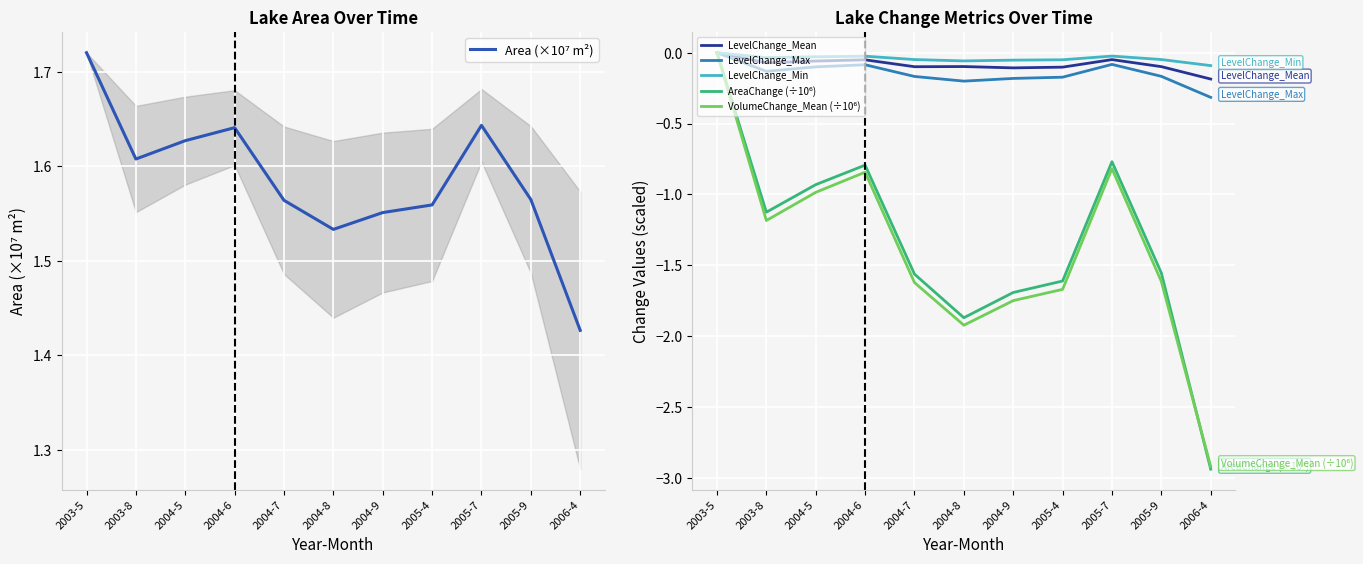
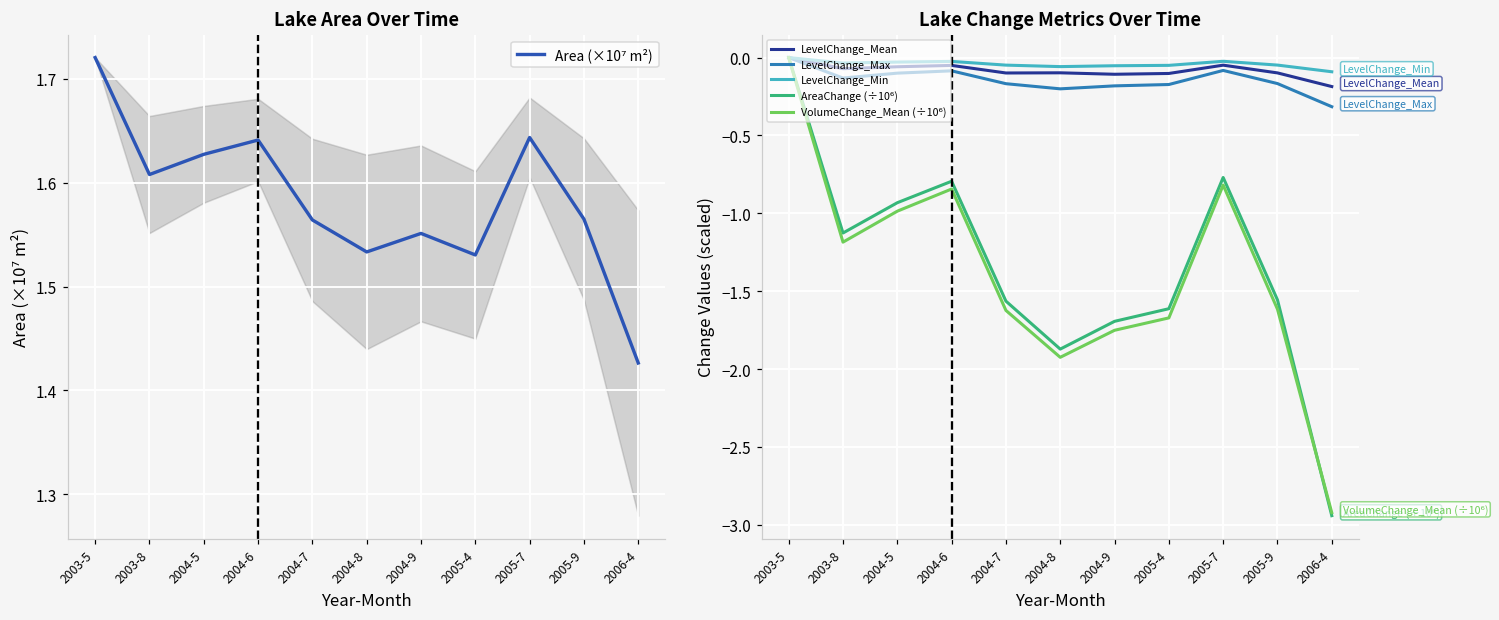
  {
    "Lake Area Over Time": {
      "Area (×10⁷ m²)": {
        "2003-8": 1.61,
        "2004-5": 1.63,
        "2004-6": 1.64,
        "2004-7": 1.56,
        "2004-8": 1.53,
        "2004-9": 1.55,
-       "2005-4": 1.56,
+       "2005-4": 1.53,
        "2005-7": 1.64,
        "2005-9": 1.56,
        "2006-4": 1.43
      }
    },
    "Lake Change Metrics Over Time": {
      "LevelChange_Mean": {
        "2004-6": -0.05,
        "2004-7": -0.10,
        "2004-8": -0.10,
        "2004-9": -0.11,
        "2005-4": -0.10,
        "2005-7": -0.05,
        "2005-9": -0.10,
        "2006-4": -0.19
      },
      "LevelChange_Max": {
        "2004-6": -0.09,
        "2004-7": -0.17,
        "2004-8": -0.20,
        "2004-9": -0.18,
        "2005-4": -0.17,
        "2005-7": -0.08,
        "2005-9": -0.17,
        "2006-4": -0.32
      },
      "LevelChange_Min": {
        "2004-6": -0.02,
        "2004-7": -0.05,
        "2004-8": -0.06,
        "2004-9": -0.05,
        "2005-4": -0.05,
        "2005-7": -0.02,
        "2005-9": -0.05,
        "2006-4": -0.09
      },
      "AreaChange (÷10⁶)": {
        "2003-8": -1.13,
        "2004-5": -0.93,
        "2004-6": -0.79,
        "2004-7": -1.56,
        "2004-8": -1.87,
        "2004-9": -1.69,
        "2005-4": -1.61,
        "2005-7": -0.77,
        "2005-9": -1.56
      },
      "VolumeChange_Mean (÷10⁶)": {
        "2003-8": -1.18,
        "2004-5": -0.99,
        "2004-6": -0.84,
        "2004-7": -1.62,
        "2004-8": -1.92,
        "2004-9": -1.75,
        "2005-4": -1.67,
        "2005-7": -0.82,
        "2005-9": -1.61
      }
    }
  }
